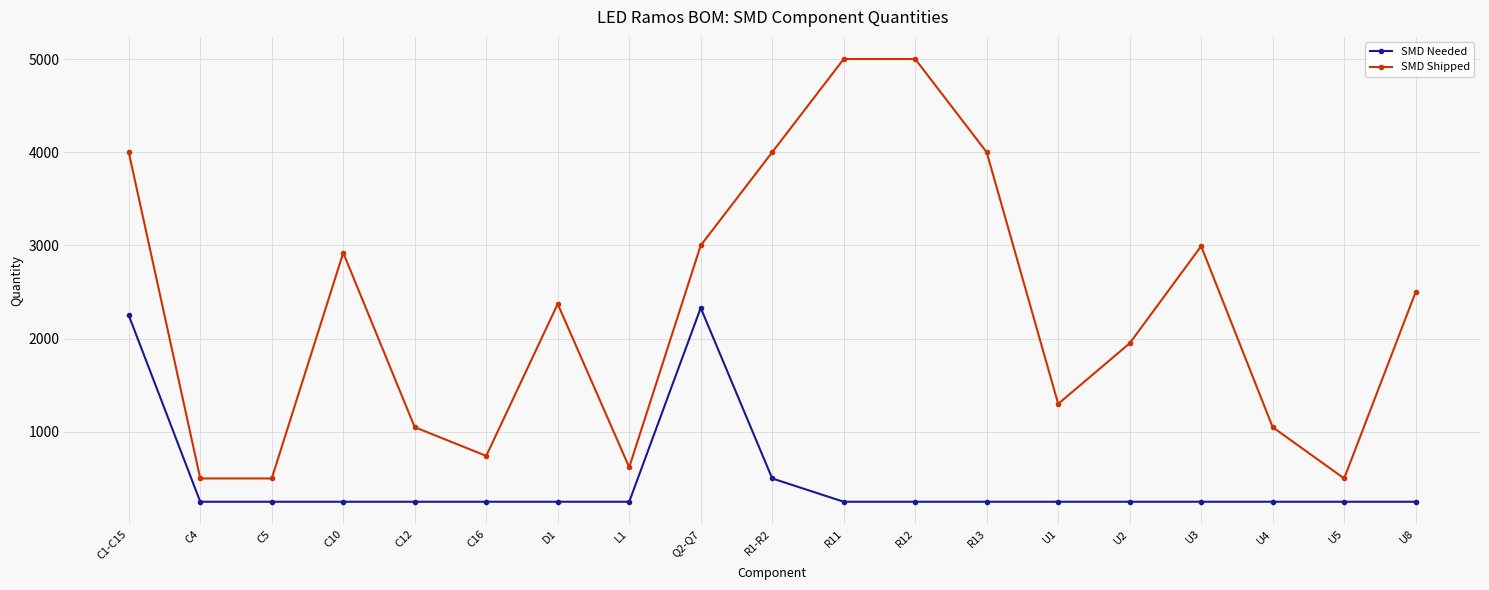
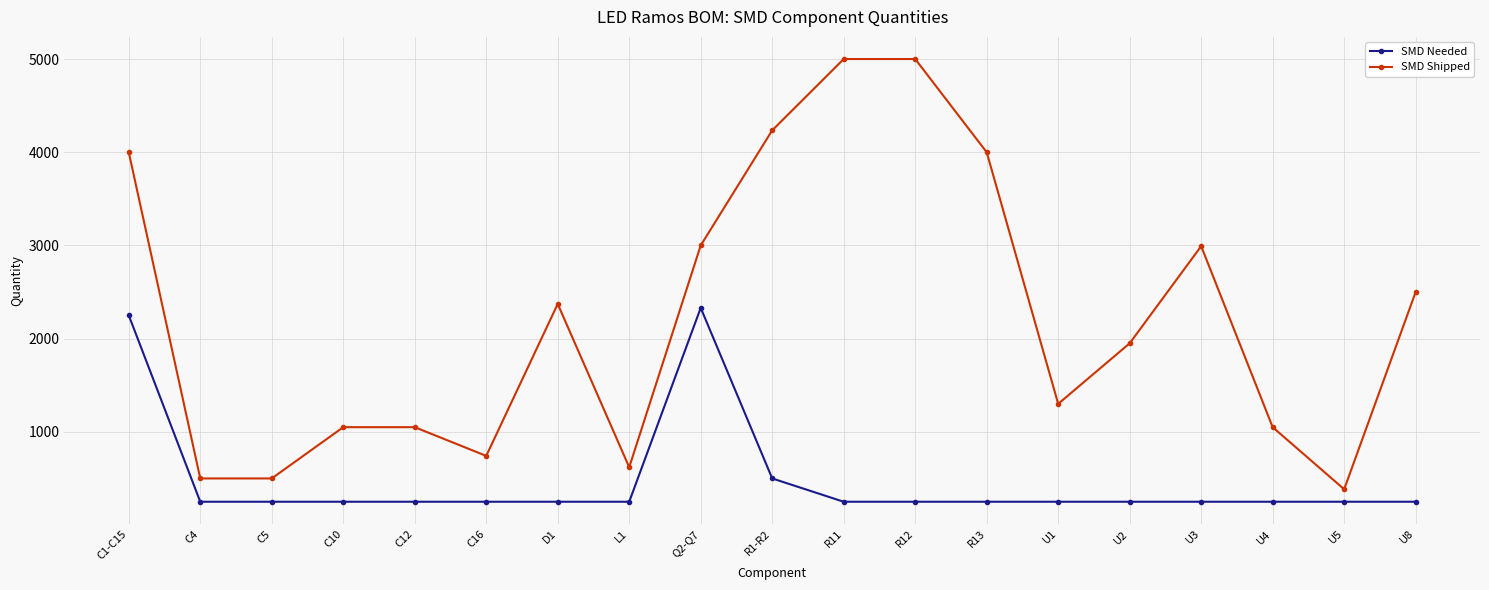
  {
    "SMD Needed": {
      "C1-C15": 2300,
      "C4": 300,
      "C5": 300,
      "C10": 300,
      "C12": 300,
      "C16": 300,
      "D1": 300,
      "L1": 300,
      "Q2-Q7": 2300,
      "R1-R2": 500,
      "R11": 300,
      "R12": 300,
      "R13": 300,
      "U1": 300,
      "U2": 300,
      "U3": 300,
      "U4": 300,
      "U5": 300,
      "U8": 300
    },
    "SMD Shipped": {
      "C1-C15": 4000,
      "C4": 500,
      "C5": 500,
-     "C10": 2900,
+     "C10": 1100,
      "C12": 1100,
      "C16": 700,
      "D1": 2400,
      "L1": 600,
      "Q2-Q7": 3000,
-     "R1-R2": 4000,
+     "R1-R2": 4200,
      "R11": 5000,
      "R12": 5000,
      "R13": 4000,
      "U1": 1300,
      "U2": 2000,
      "U3": 3000,
      "U4": 1100,
-     "U5": 500,
+     "U5": 400,
      "U8": 2500
    }
  }
